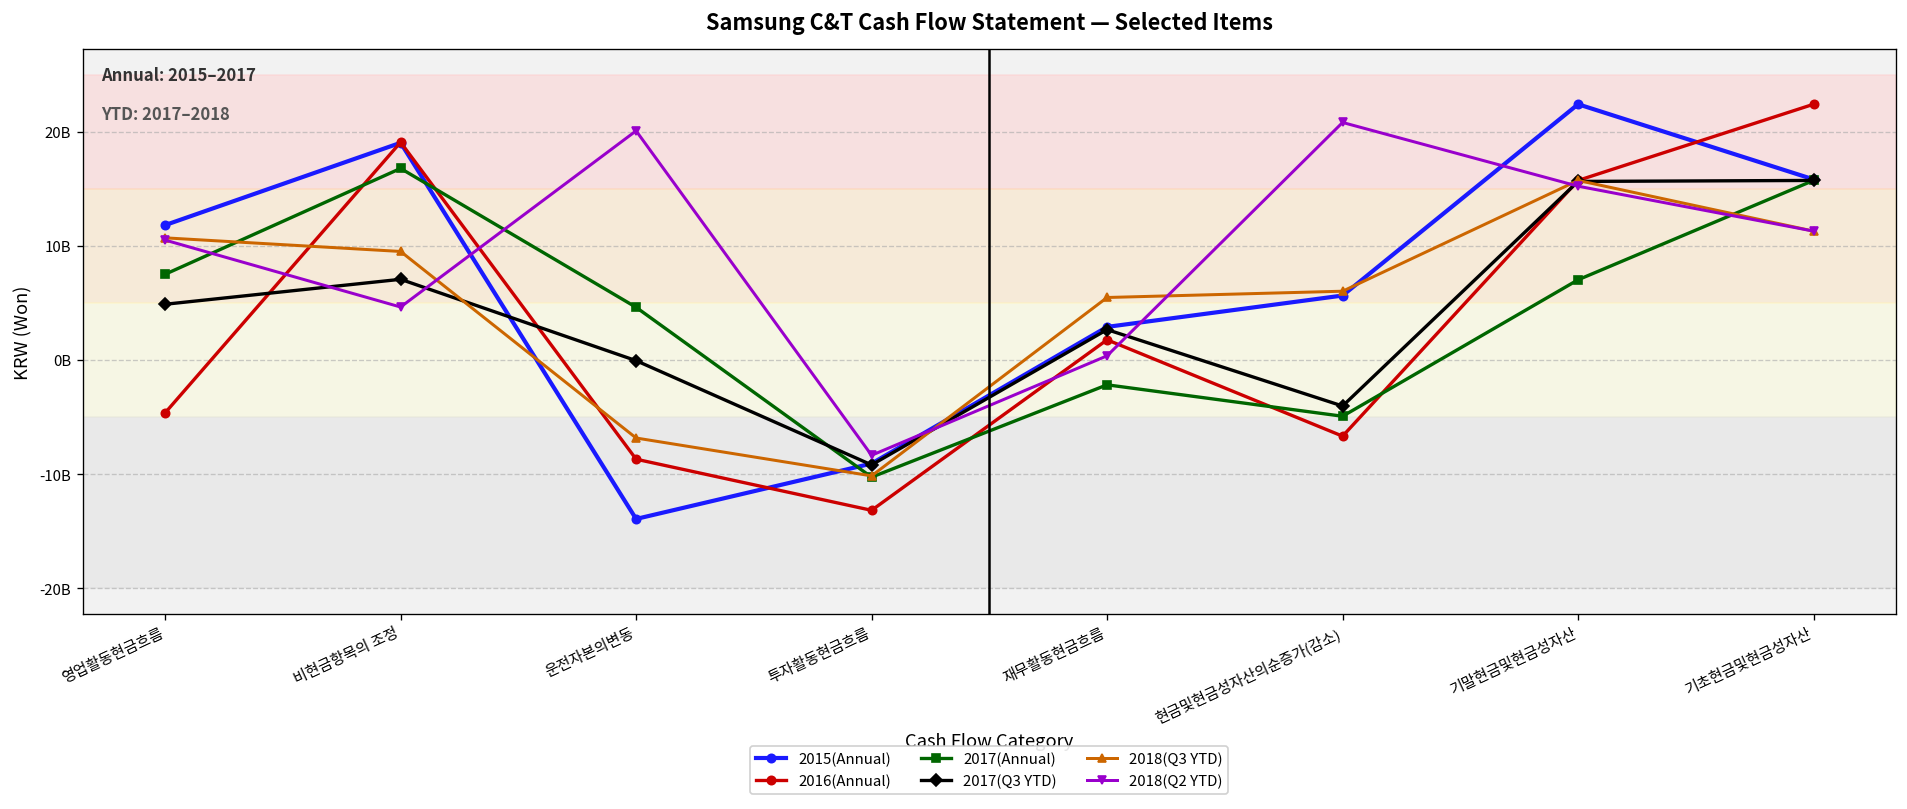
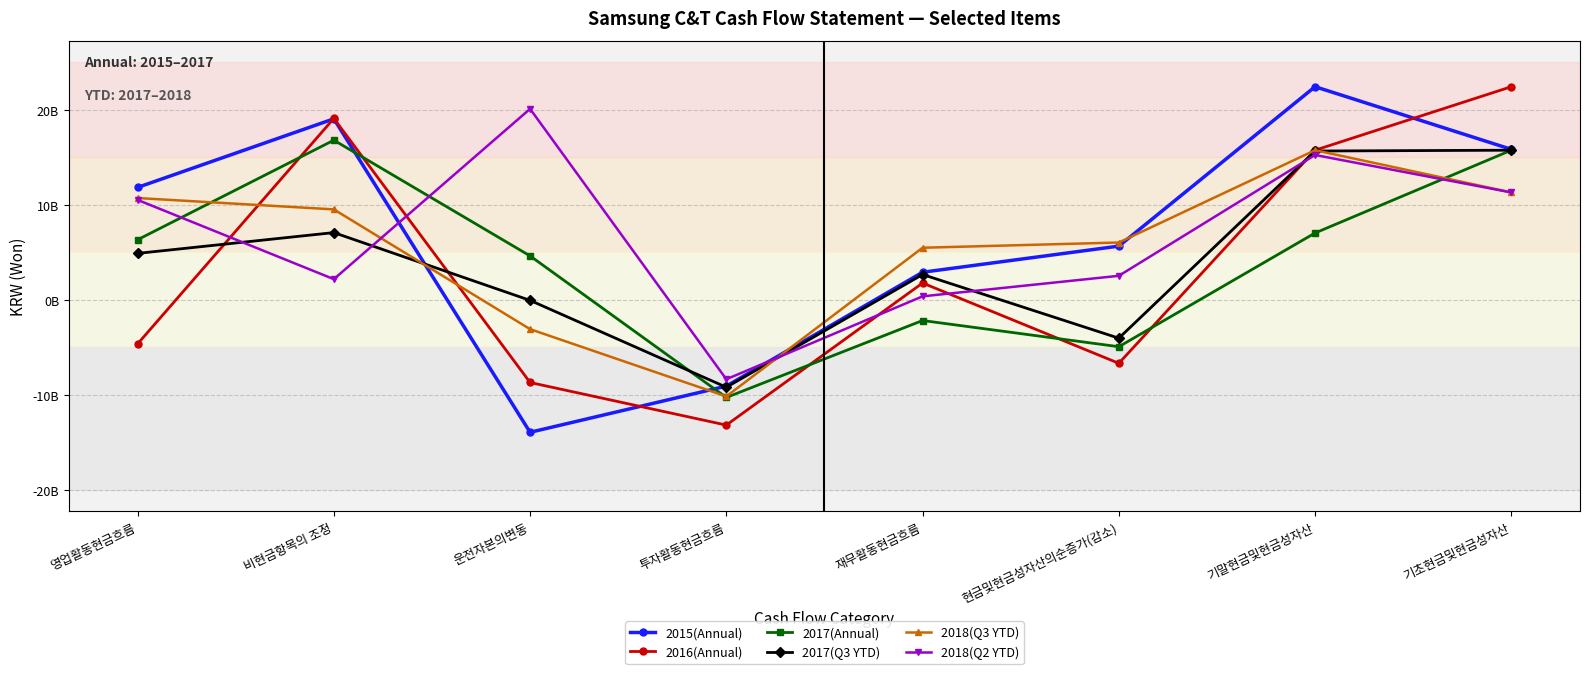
  {
    "2015(Annual)": {
      "영업활동현금흐름": 12000000000,
      "운전자본의변동": -14000000000,
      "현금및현금성자산의순증가(감소)": 6000000000,
      "기말현금및현금성자산": 22000000000
    },
    "2016(Annual)": {
      "영업활동현금흐름": -5000000000,
      "운전자본의변동": -9000000000,
      "투자활동현금흐름": -13000000000,
      "재무활동현금흐름": 2000000000,
      "현금및현금성자산의순증가(감소)": -7000000000,
      "기초현금및현금성자산": 22000000000
    },
    "2017(Annual)": {
-     "영업활동현금흐름": 8000000000,
+     "영업활동현금흐름": 6000000000,
      "비현금항목의 조정": 17000000000,
      "운전자본의변동": 5000000000,
      "재무활동현금흐름": -2000000000,
      "현금및현금성자산의순증가(감소)": -5000000000,
      "기말현금및현금성자산": 7000000000
    },
    "2017(Q3 YTD)": {
      "영업활동현금흐름": 5000000000,
      "비현금항목의 조정": 7000000000,
      "운전자본의변동": 0,
      "현금및현금성자산의순증가(감소)": -4000000000
    },
    "2018(Q3 YTD)": {
      "비현금항목의 조정": 10000000000,
-     "운전자본의변동": -7000000000,
+     "운전자본의변동": -3000000000,
      "재무활동현금흐름": 5000000000,
      "현금및현금성자산의순증가(감소)": 6000000000
    },
    "2018(Q2 YTD)": {
-     "비현금항목의 조정": 5000000000,
+     "비현금항목의 조정": 2000000000,
      "운전자본의변동": 20000000000,
      "투자활동현금흐름": -8000000000,
      "재무활동현금흐름": 0,
-     "현금및현금성자산의순증가(감소)": 21000000000,
+     "현금및현금성자산의순증가(감소)": 3000000000,
      "기말현금및현금성자산": 15000000000
    }
  }
